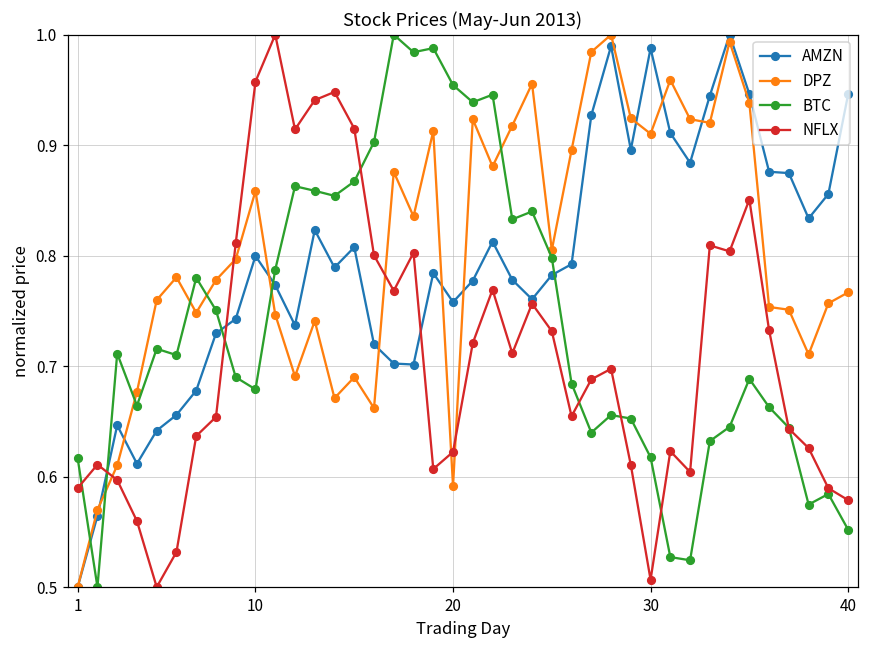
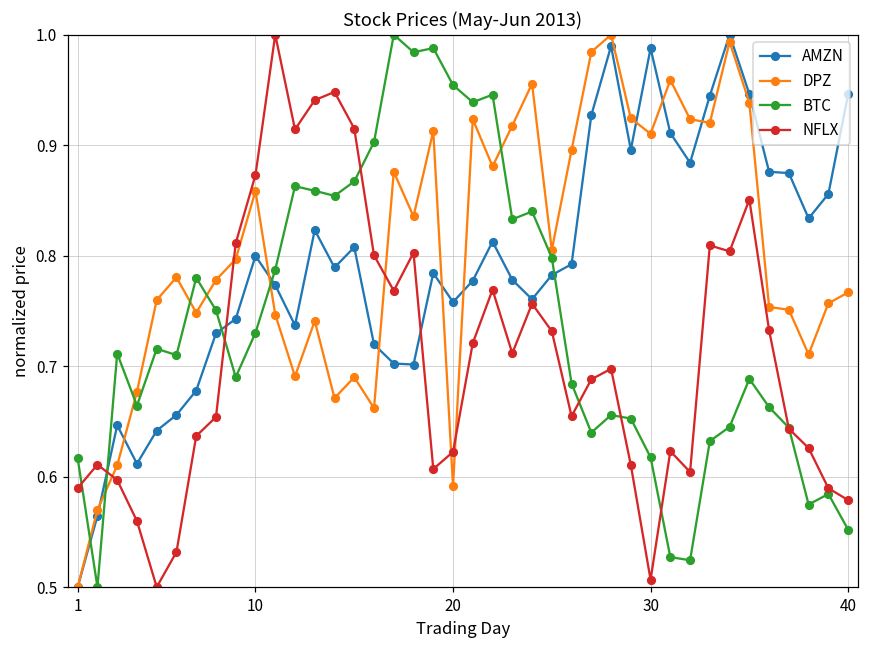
  {
    "AMZN": {
      "10": 0.800,
      "20": 0.758,
      "30": 0.988
    },
    "DPZ": {
      "10": 0.859,
      "20": 0.591,
      "30": 0.910,
      "40": 0.767
    },
    "BTC": {
      "1": 0.616,
-     "10": 0.679,
+     "10": 0.730,
      "20": 0.954,
      "30": 0.617,
      "40": 0.552
    },
    "NFLX": {
      "1": 0.590,
-     "10": 0.958,
+     "10": 0.873,
      "20": 0.622,
      "30": 0.507,
      "40": 0.579
    }
  }
